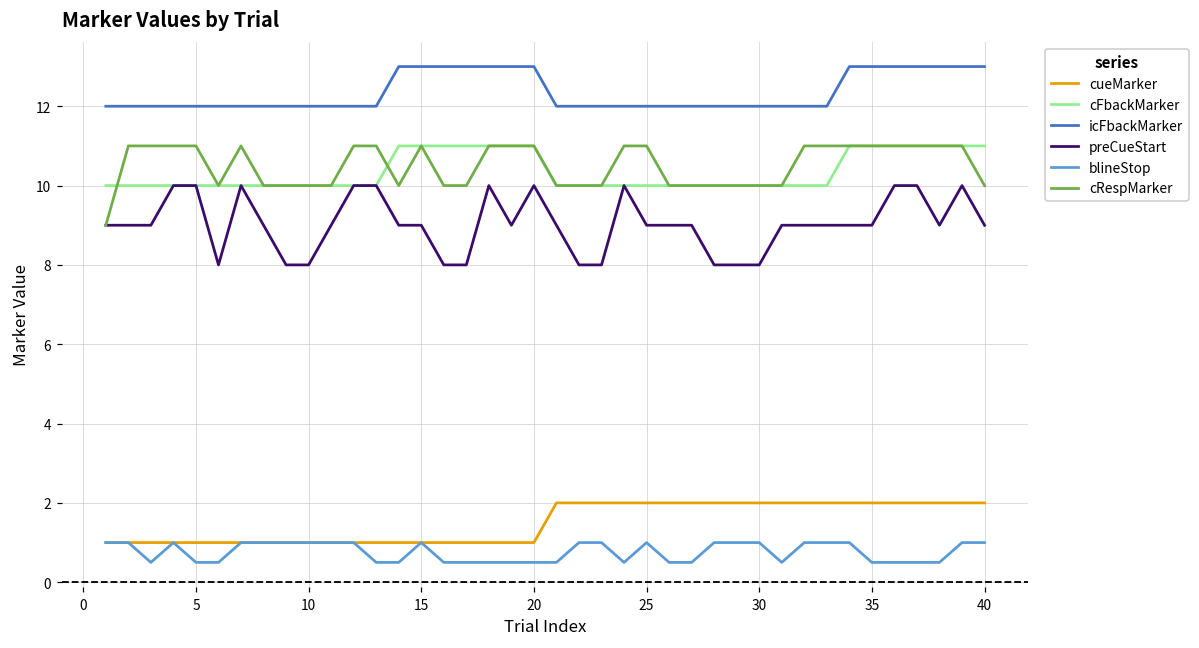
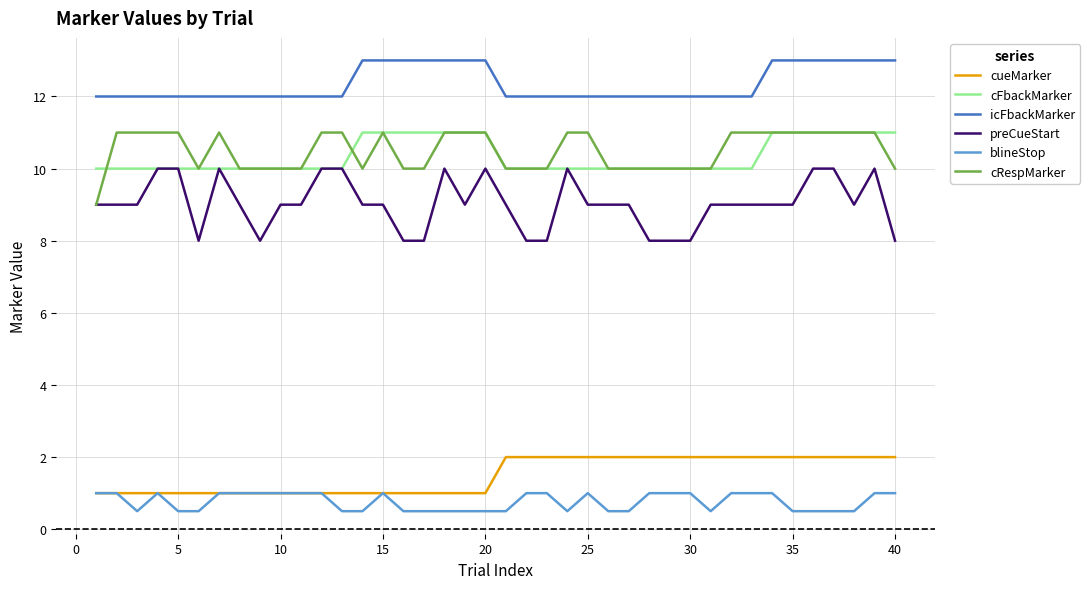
  {
    "cueMarker": {
      "5": 1,
      "20": 1,
      "25": 2,
      "30": 2,
      "35": 2,
      "40": 2
    },
    "cFbackMarker": {
      "25": 10,
      "40": 11
    },
    "preCueStart": {
-     "10": 8,
+     "10": 9,
      "15": 9,
      "20": 10,
      "25": 9,
      "30": 8,
      "35": 9,
-     "40": 9
+     "40": 8
    },
    "cRespMarker": {
      "5": 11,
      "25": 11,
      "40": 10
    }
  }
